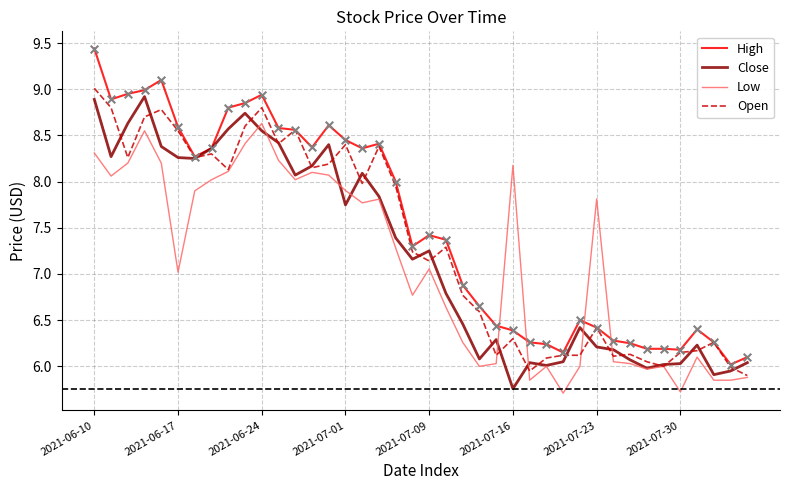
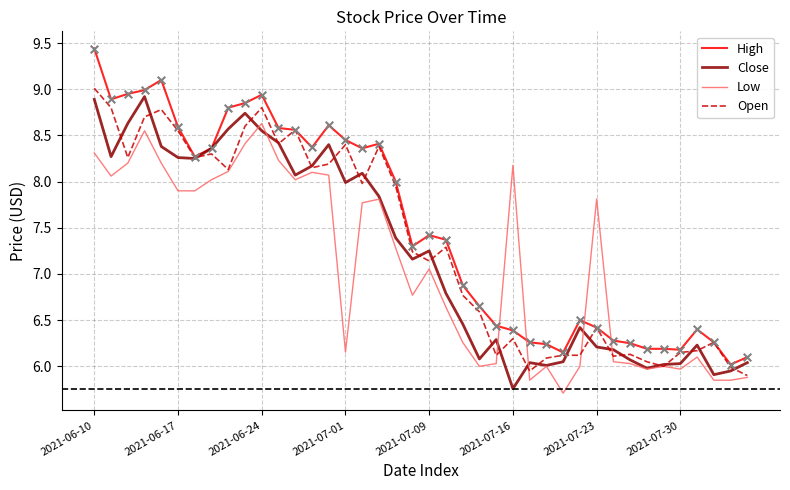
  {
    "Close": {
      "2021-06-10": 8.9,
      "2021-06-17": 8.3,
      "2021-06-24": 8.6,
-     "2021-07-01": 7.7,
+     "2021-07-01": 8.0,
      "2021-07-09": 7.3,
      "2021-07-16": 5.8,
      "2021-07-23": 6.2,
      "2021-07-30": 6.0
    },
    "Low": {
      "2021-06-10": 8.3,
-     "2021-06-17": 7.0,
+     "2021-06-17": 7.9,
      "2021-06-24": 8.6,
-     "2021-07-01": 7.9,
+     "2021-07-01": 6.2,
      "2021-07-09": 7.1,
      "2021-07-16": 8.2,
      "2021-07-23": 7.8,
-     "2021-07-30": 5.7
+     "2021-07-30": 6.0
    }
  }
